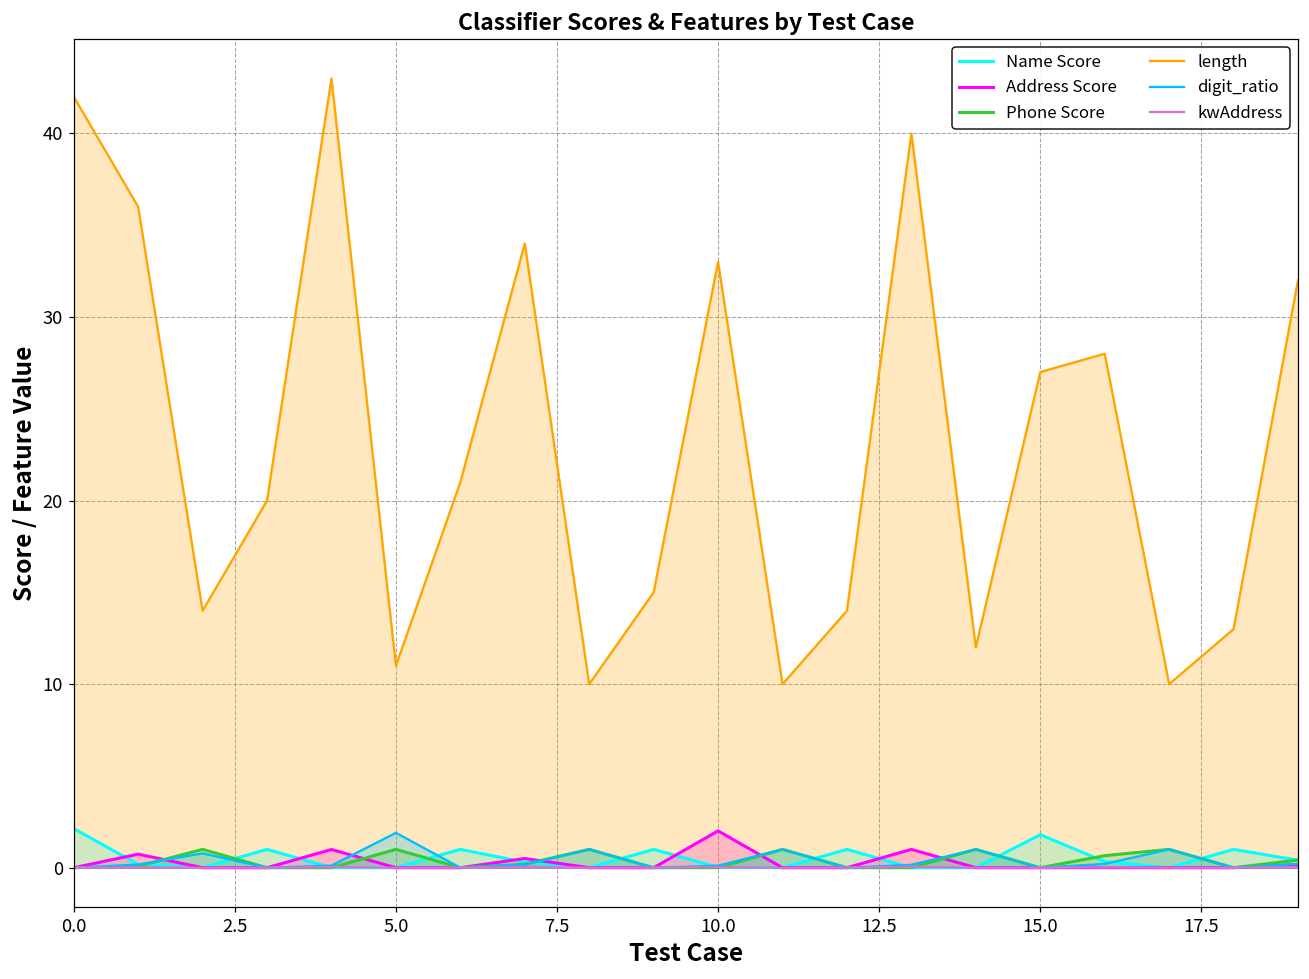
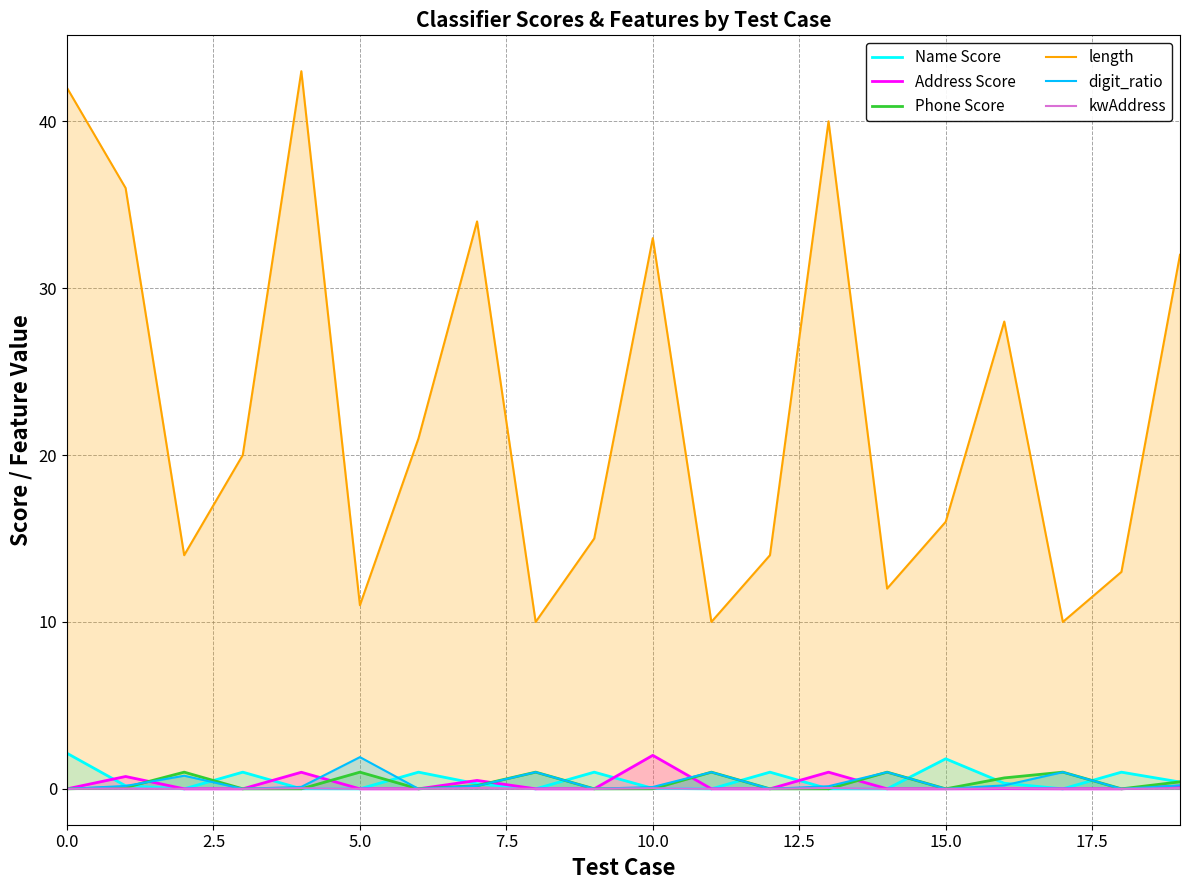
  {
    "Name Score": {
      "0.0": 2,
      "15.0": 1.8
    },
    "Address Score": {
      "10.0": 2
    },
    "Phone Score": {
      "5.0": 1
    },
    "length": {
      "0.0": 42,
      "5.0": 11,
      "10.0": 33,
-     "15.0": 27
+     "15.0": 16
    },
    "digit_ratio": {
      "5.0": 2
    }
  }
